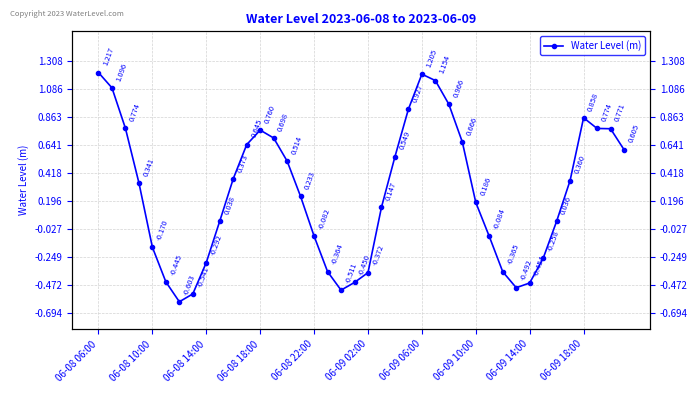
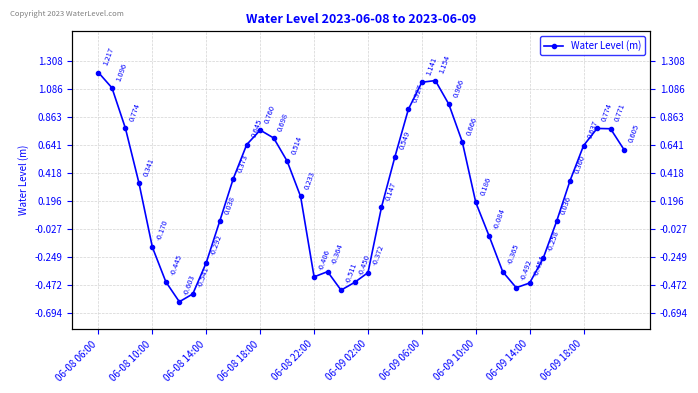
  {
    "06-08 06:00": 1.217,
    "06-08 10:00": -0.170,
    "06-08 14:00": -0.292,
    "06-08 18:00": 0.760,
-   "06-08 22:00": -0.082,
+   "06-08 22:00": -0.406,
    "06-09 02:00": -0.372,
-   "06-09 06:00": 1.205,
+   "06-09 06:00": 1.141,
    "06-09 10:00": 0.186,
-   "06-09 18:00": 0.858
+   "06-09 18:00": 0.637
  }
